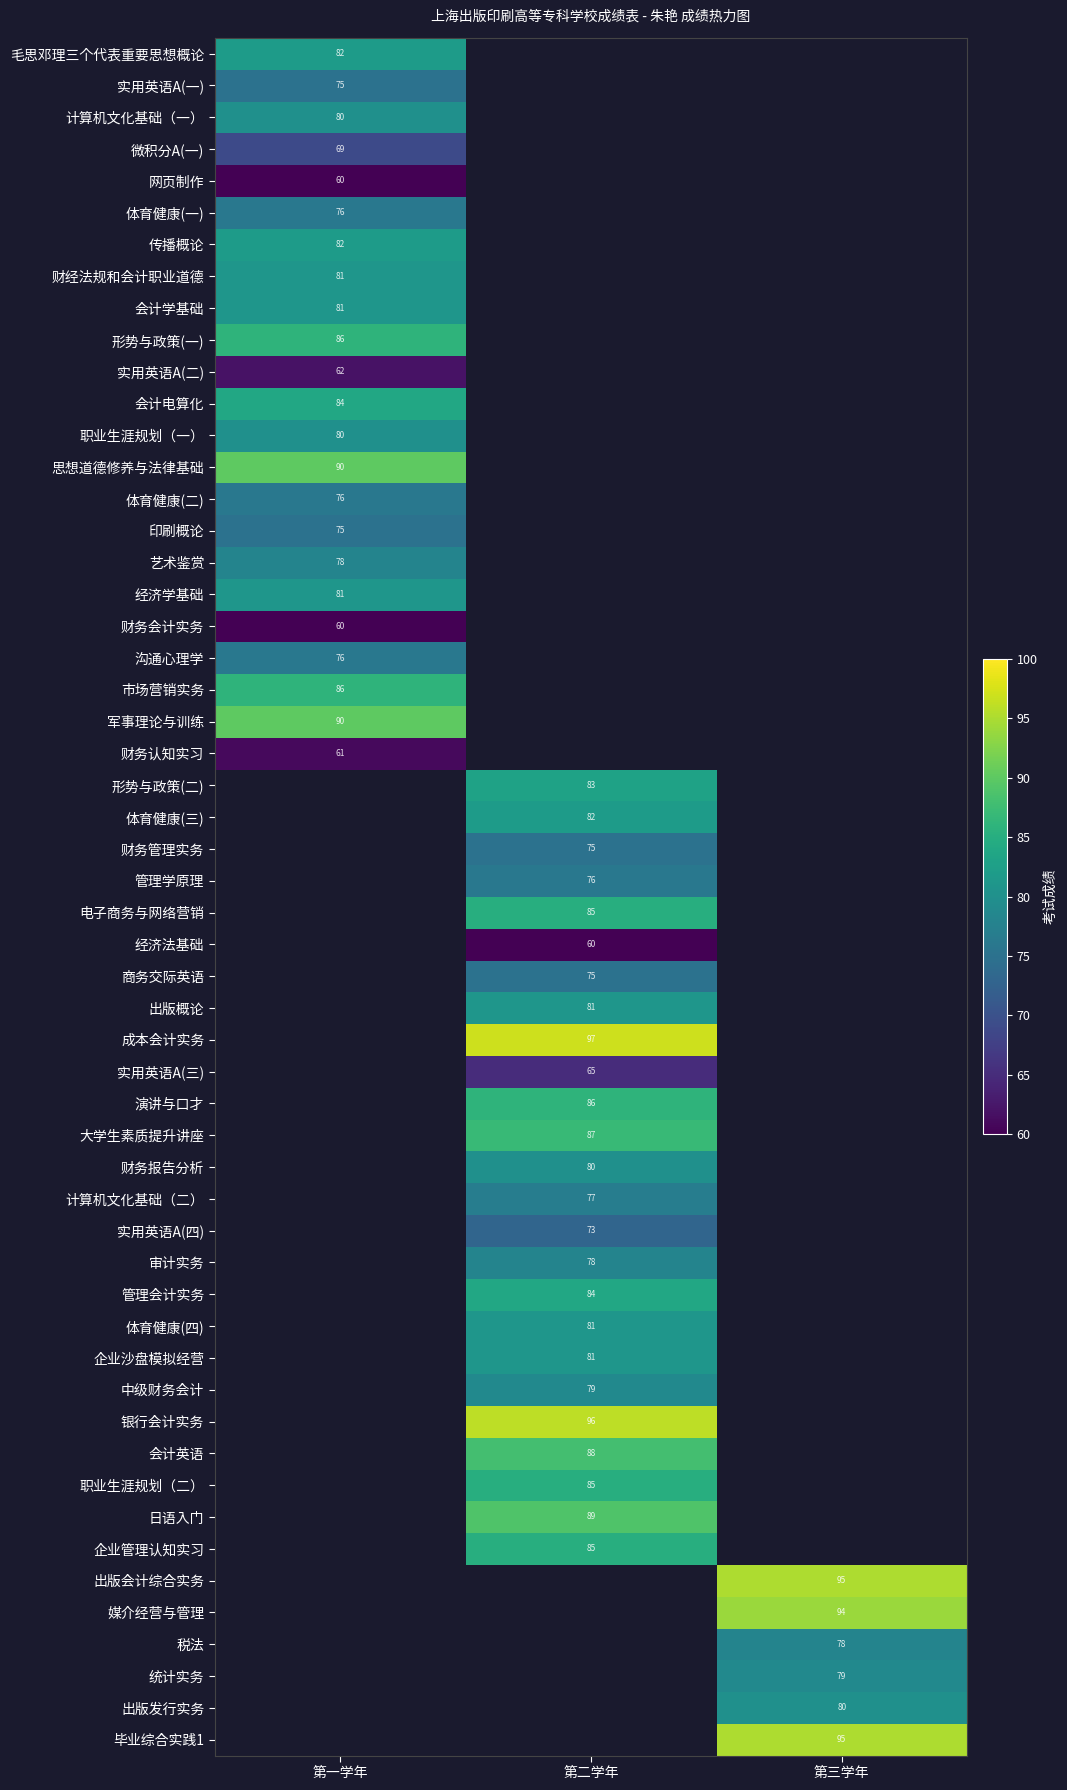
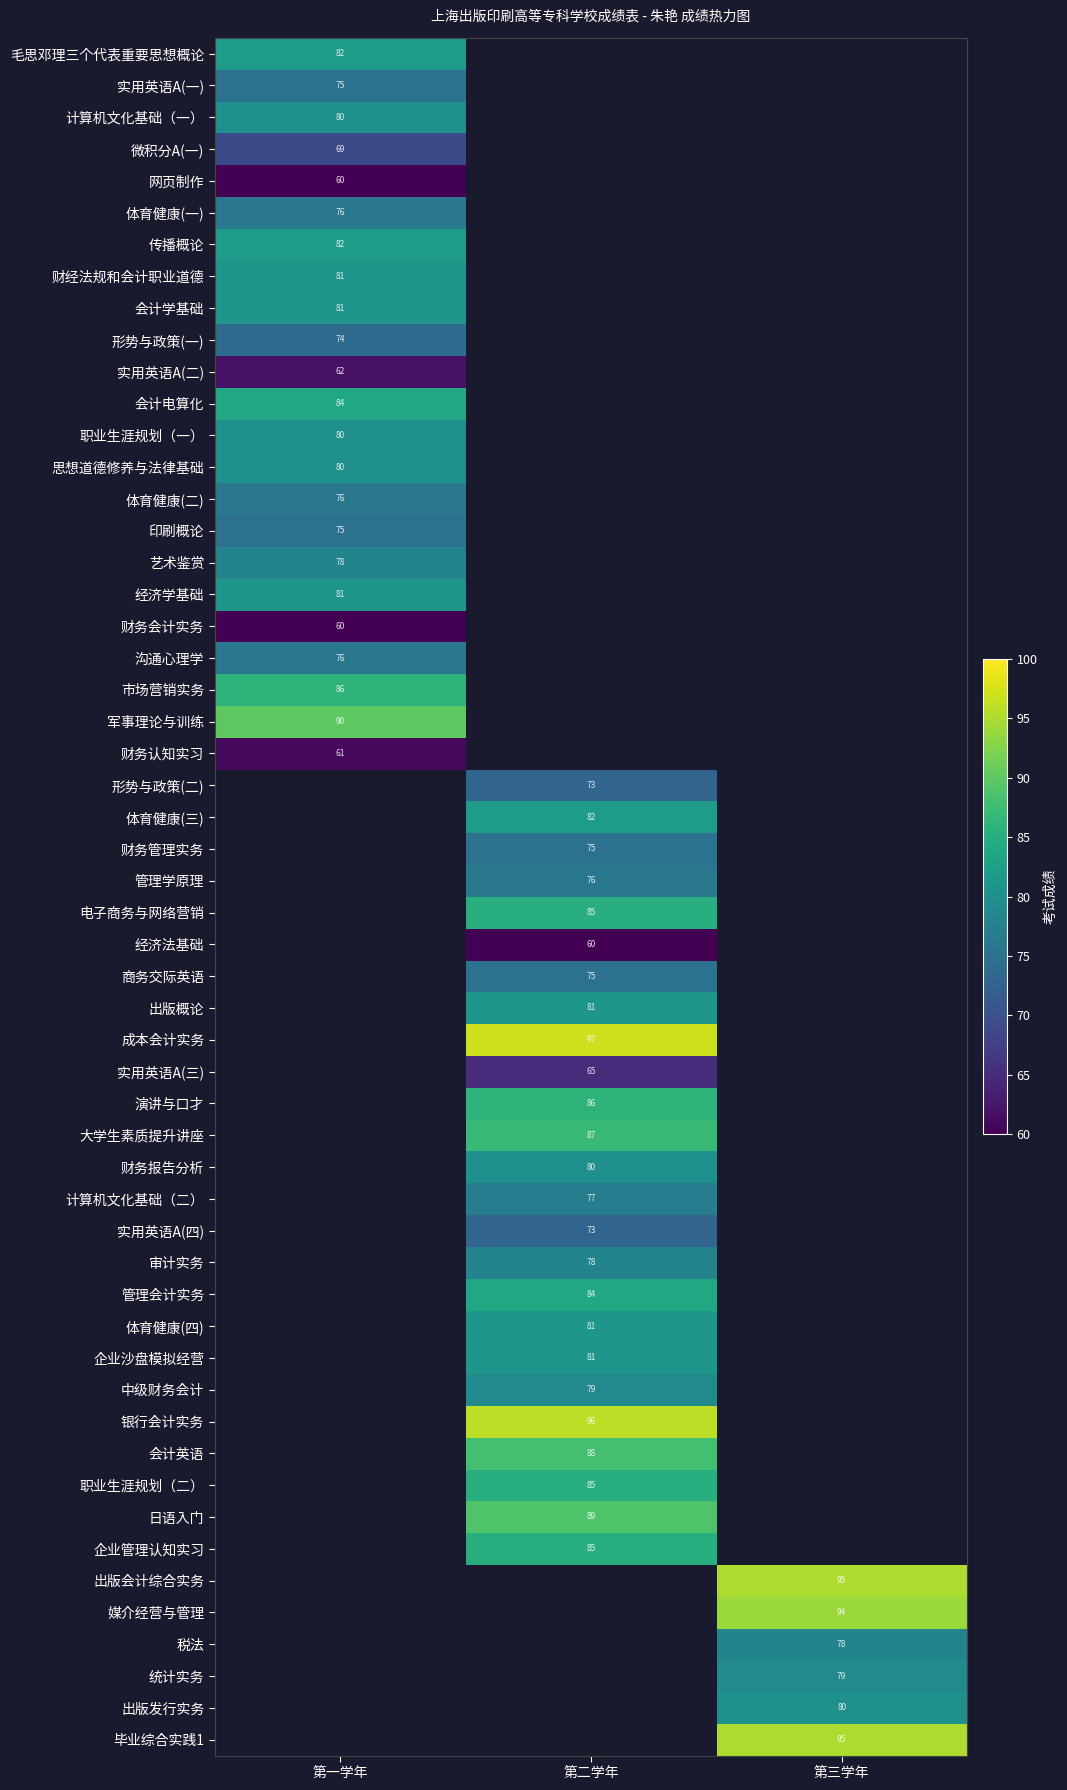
  {
    "毛思邓理三个代表重要思想概论": {
      "第一学年": 82
    },
    "实用英语A(一)": {
      "第一学年": 75
    },
    "计算机文化基础（一）": {
      "第一学年": 80
    },
    "微积分A(一)": {
      "第一学年": 69
    },
    "网页制作": {
      "第一学年": 60
    },
    "体育健康(一)": {
      "第一学年": 76
    },
    "传播概论": {
      "第一学年": 82
    },
    "财经法规和会计职业道德": {
      "第一学年": 81
    },
    "会计学基础": {
      "第一学年": 81
    },
    "形势与政策(一)": {
-     "第一学年": 86
+     "第一学年": 74
    },
    "实用英语A(二)": {
      "第一学年": 62
    },
    "会计电算化": {
      "第一学年": 84
    },
    "职业生涯规划（一）": {
      "第一学年": 80
    },
    "思想道德修养与法律基础": {
-     "第一学年": 90
+     "第一学年": 80
    },
    "体育健康(二)": {
      "第一学年": 76
    },
    "印刷概论": {
      "第一学年": 75
    },
    "艺术鉴赏": {
      "第一学年": 78
    },
    "经济学基础": {
      "第一学年": 81
    },
    "财务会计实务": {
      "第一学年": 60
    },
    "沟通心理学": {
      "第一学年": 76
    },
    "市场营销实务": {
      "第一学年": 86
    },
    "军事理论与训练": {
      "第一学年": 90
    },
    "财务认知实习": {
      "第一学年": 61
    },
    "形势与政策(二)": {
-     "第二学年": 83
+     "第二学年": 73
    },
    "体育健康(三)": {
      "第二学年": 82
    },
    "财务管理实务": {
      "第二学年": 75
    },
    "管理学原理": {
      "第二学年": 76
    },
    "电子商务与网络营销": {
      "第二学年": 85
    },
    "经济法基础": {
      "第二学年": 60
    },
    "商务交际英语": {
      "第二学年": 75
    },
    "出版概论": {
      "第二学年": 81
    },
    "成本会计实务": {
      "第二学年": 97
    },
    "实用英语A(三)": {
      "第二学年": 65
    },
    "演讲与口才": {
      "第二学年": 86
    },
    "大学生素质提升讲座": {
      "第二学年": 87
    },
    "财务报告分析": {
      "第二学年": 80
    },
    "计算机文化基础（二）": {
      "第二学年": 77
    },
    "实用英语A(四)": {
      "第二学年": 73
    },
    "审计实务": {
      "第二学年": 78
    },
    "管理会计实务": {
      "第二学年": 84
    },
    "体育健康(四)": {
      "第二学年": 81
    },
    "企业沙盘模拟经营": {
      "第二学年": 81
    },
    "中级财务会计": {
      "第二学年": 79
    },
    "银行会计实务": {
      "第二学年": 96
    },
    "会计英语": {
      "第二学年": 88
    },
    "职业生涯规划（二）": {
      "第二学年": 85
    },
    "日语入门": {
      "第二学年": 89
    },
    "企业管理认知实习": {
      "第二学年": 85
    },
    "出版会计综合实务": {
      "第三学年": 95
    },
    "媒介经营与管理": {
      "第三学年": 94
    },
    "税法": {
      "第三学年": 78
    },
    "统计实务": {
      "第三学年": 79
    },
    "出版发行实务": {
      "第三学年": 80
    },
    "毕业综合实践1": {
      "第三学年": 95
    }
  }
